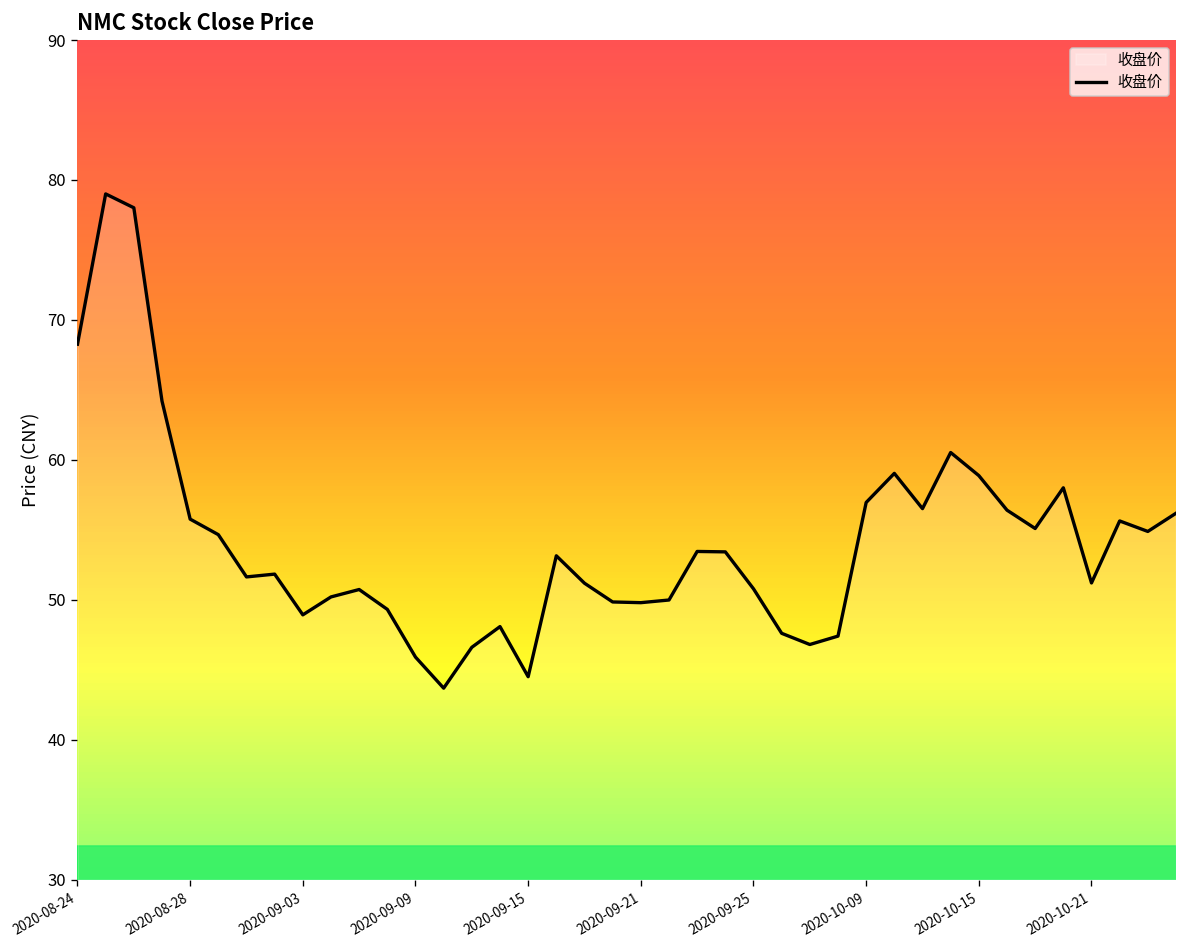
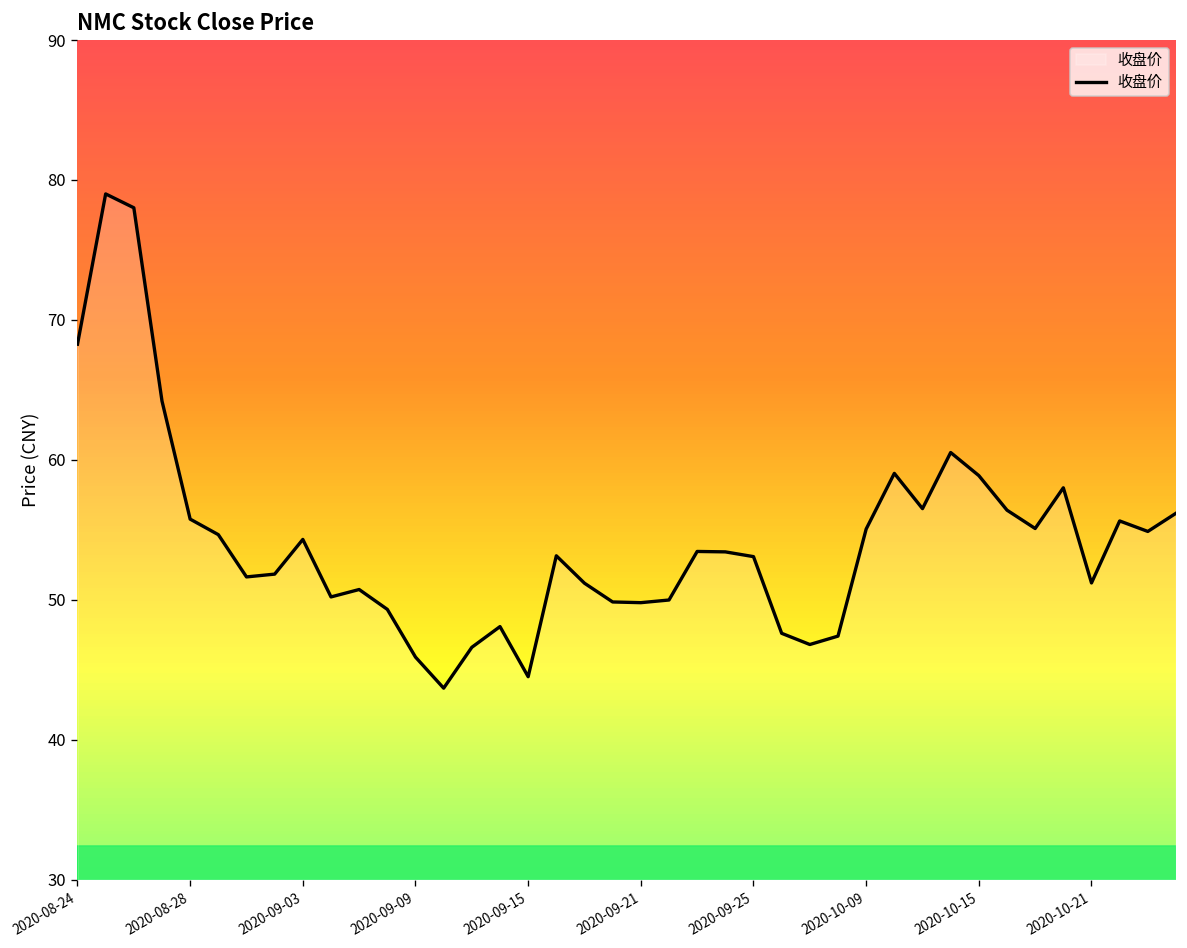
  {
    "2020-08-24": 68.3,
    "2020-08-28": 55.8,
-   "2020-09-03": 48.9,
+   "2020-09-03": 54.3,
    "2020-09-09": 45.9,
    "2020-09-15": 44.5,
    "2020-09-21": 49.8,
-   "2020-09-25": 50.8,
-   "2020-10-09": 57.0,
+   "2020-09-25": 53.1,
+   "2020-10-09": 55.1,
    "2020-10-15": 58.9,
    "2020-10-21": 51.2
  }
